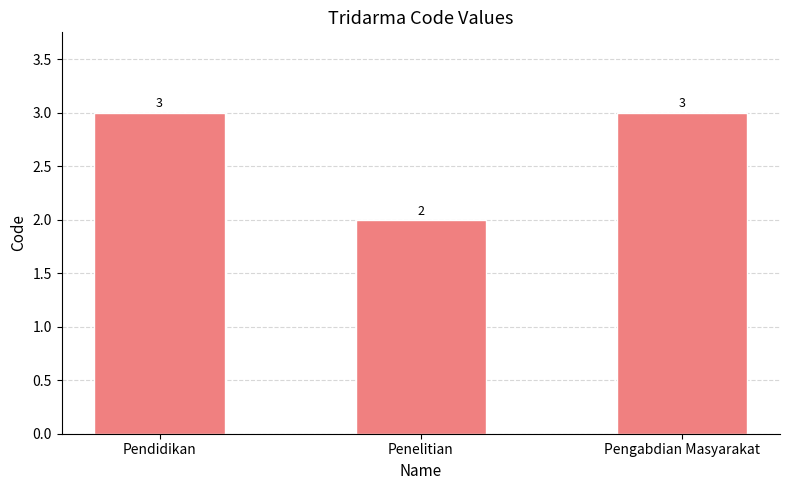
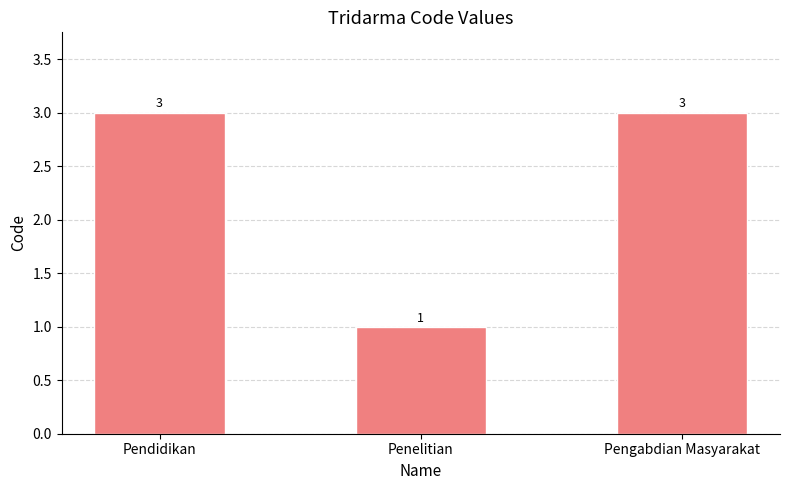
  {
    "Pendidikan": 3,
-   "Penelitian": 2,
+   "Penelitian": 1,
    "Pengabdian Masyarakat": 3
  }
